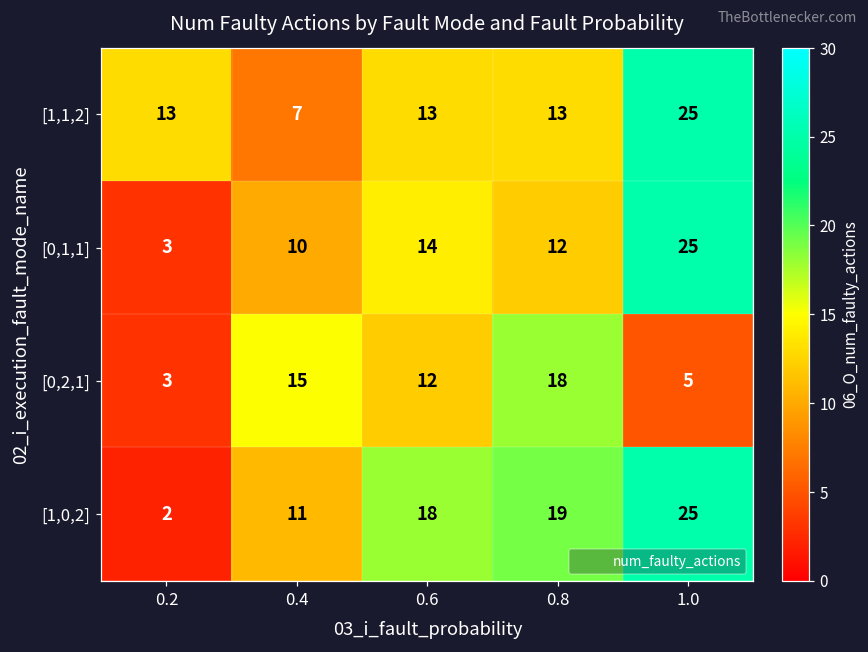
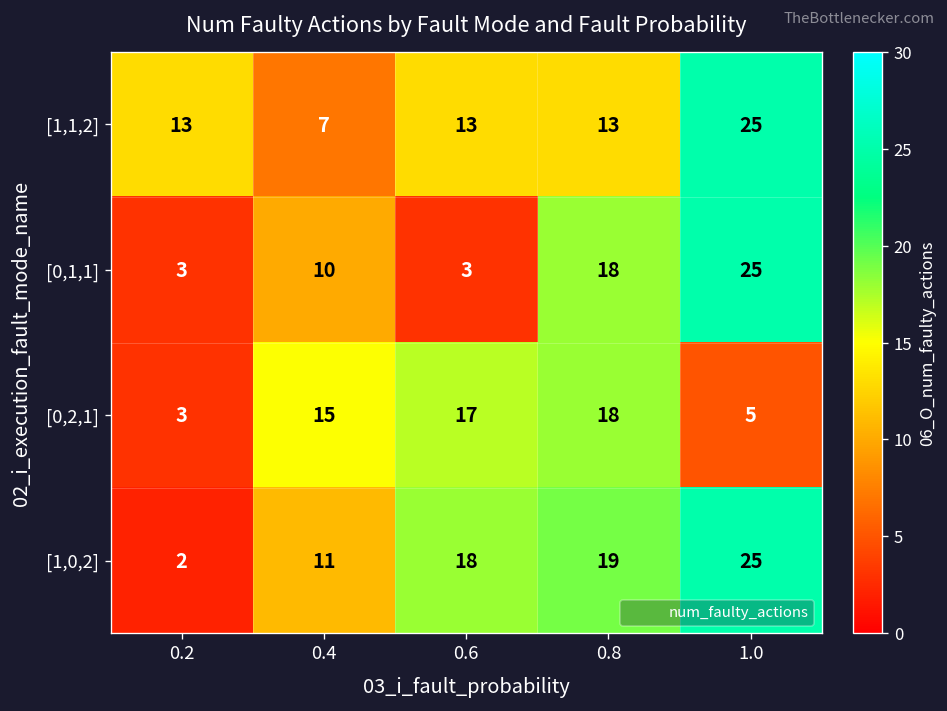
  {
    "[1,1,2]": {
      "0.2": 13,
      "0.4": 7,
      "0.6": 13,
      "0.8": 13,
      "1.0": 25
    },
    "[0,1,1]": {
      "0.2": 3,
      "0.4": 10,
-     "0.6": 14,
-     "0.8": 12,
+     "0.6": 3,
+     "0.8": 18,
      "1.0": 25
    },
    "[0,2,1]": {
      "0.2": 3,
      "0.4": 15,
-     "0.6": 12,
+     "0.6": 17,
      "0.8": 18,
      "1.0": 5
    },
    "[1,0,2]": {
      "0.2": 2,
      "0.4": 11,
      "0.6": 18,
      "0.8": 19,
      "1.0": 25
    }
  }
